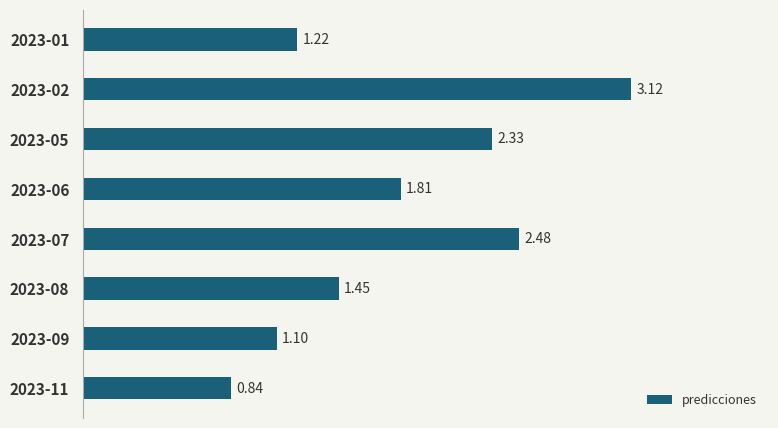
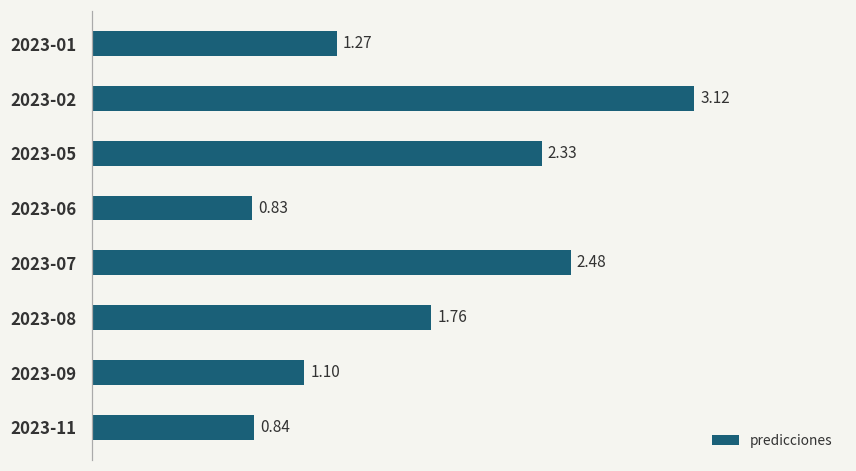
  {
-   "2023-01": 1.22,
+   "2023-01": 1.27,
    "2023-02": 3.12,
    "2023-05": 2.33,
-   "2023-06": 1.81,
+   "2023-06": 0.83,
    "2023-07": 2.48,
-   "2023-08": 1.45,
+   "2023-08": 1.76,
    "2023-09": 1.10,
    "2023-11": 0.84
  }
